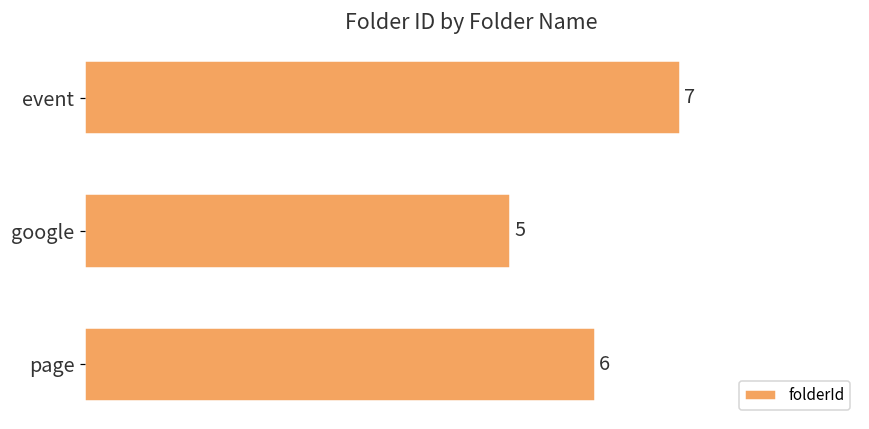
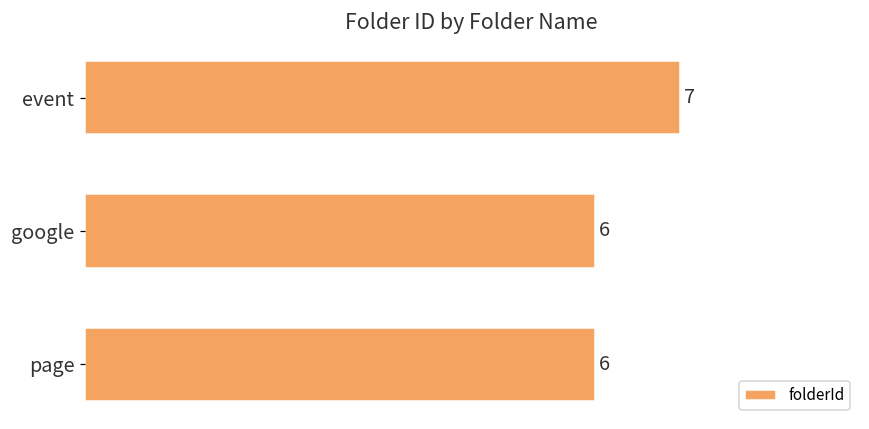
  {
    "event": 7,
-   "google": 5,
+   "google": 6,
    "page": 6
  }
